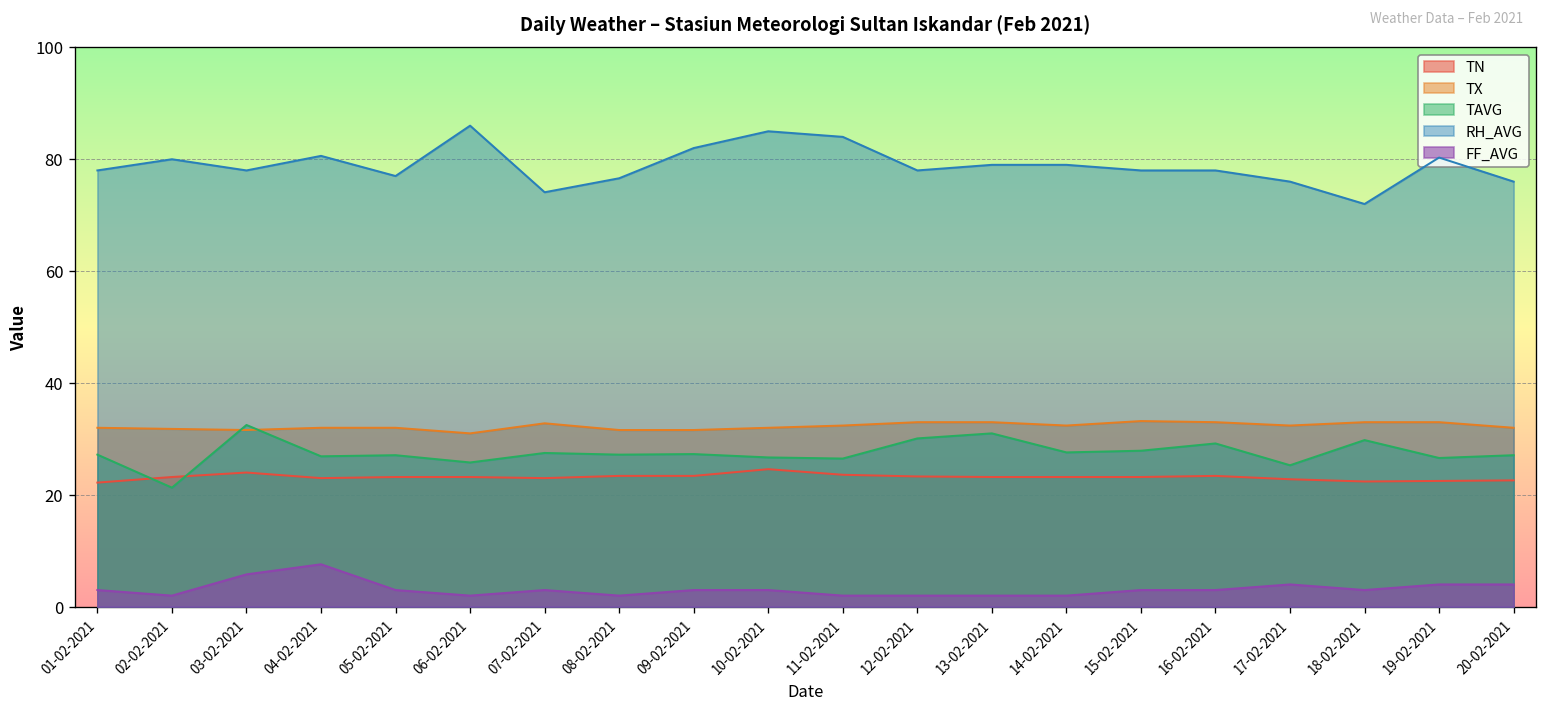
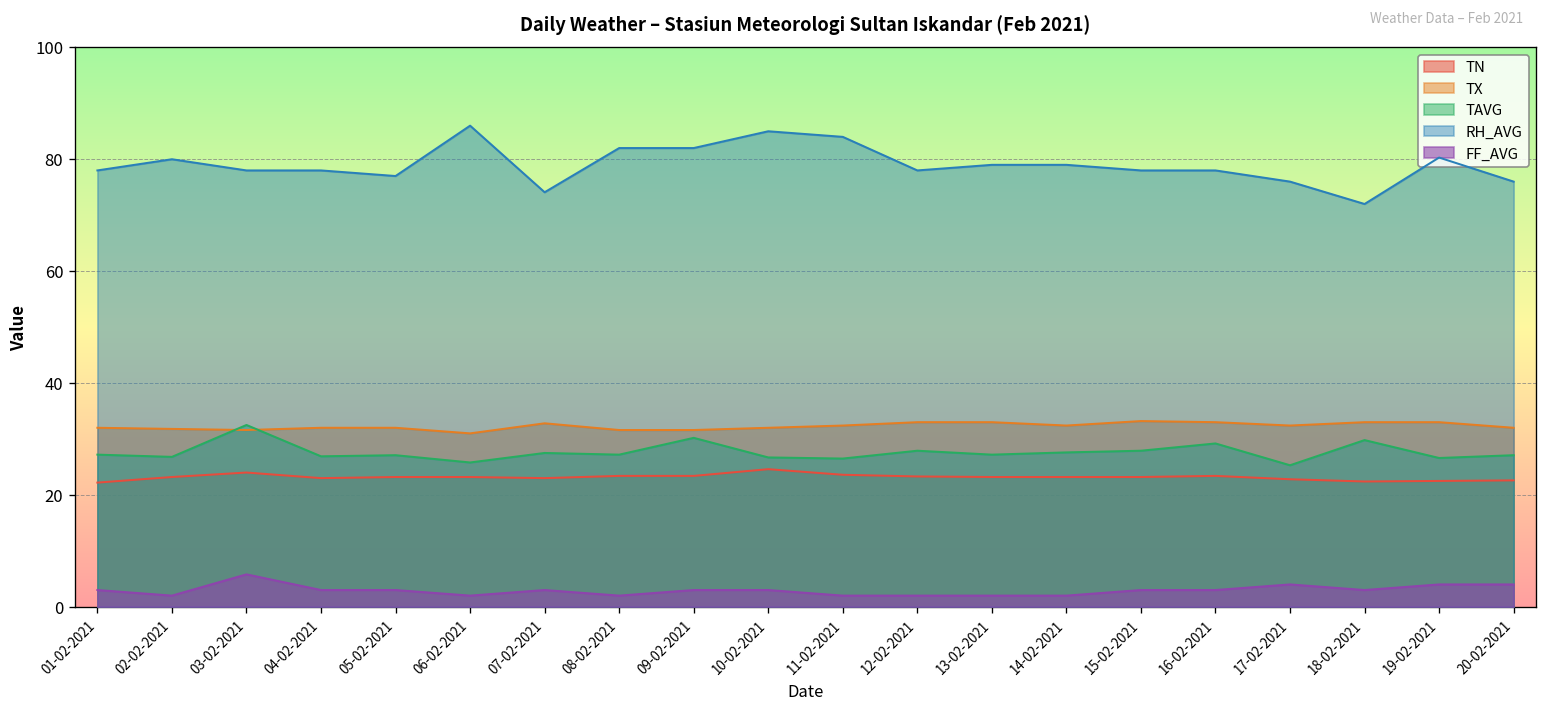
  {
    "TAVG": {
      "01-02-2021": 27,
-     "02-02-2021": 21,
+     "02-02-2021": 27,
      "03-02-2021": 33,
      "04-02-2021": 27,
      "05-02-2021": 27,
      "06-02-2021": 26,
      "07-02-2021": 28,
      "08-02-2021": 27,
-     "09-02-2021": 27,
+     "09-02-2021": 30,
      "10-02-2021": 27,
      "11-02-2021": 27,
-     "12-02-2021": 30,
-     "13-02-2021": 31,
+     "12-02-2021": 28,
+     "13-02-2021": 27,
      "14-02-2021": 28,
      "15-02-2021": 28,
      "16-02-2021": 29,
      "17-02-2021": 25,
      "18-02-2021": 30,
      "19-02-2021": 27,
      "20-02-2021": 27
    },
    "RH_AVG": {
      "01-02-2021": 78,
      "02-02-2021": 80,
      "03-02-2021": 78,
-     "04-02-2021": 81,
+     "04-02-2021": 78,
      "05-02-2021": 77,
      "06-02-2021": 86,
      "07-02-2021": 74,
-     "08-02-2021": 77,
+     "08-02-2021": 82,
      "09-02-2021": 82,
      "10-02-2021": 85,
      "11-02-2021": 84,
      "12-02-2021": 78,
      "13-02-2021": 79,
      "14-02-2021": 79,
      "15-02-2021": 78,
      "16-02-2021": 78,
      "17-02-2021": 76,
      "18-02-2021": 72,
      "20-02-2021": 76
    },
    "FF_AVG": {
      "01-02-2021": 3,
      "02-02-2021": 2,
      "03-02-2021": 6,
-     "04-02-2021": 8,
+     "04-02-2021": 3,
      "05-02-2021": 3,
      "06-02-2021": 2,
      "07-02-2021": 3,
      "08-02-2021": 2,
      "09-02-2021": 3,
      "10-02-2021": 3,
      "11-02-2021": 2,
      "12-02-2021": 2,
      "13-02-2021": 2,
      "14-02-2021": 2,
      "15-02-2021": 3,
      "16-02-2021": 3,
      "17-02-2021": 4,
      "18-02-2021": 3,
      "19-02-2021": 4,
      "20-02-2021": 4
    }
  }
